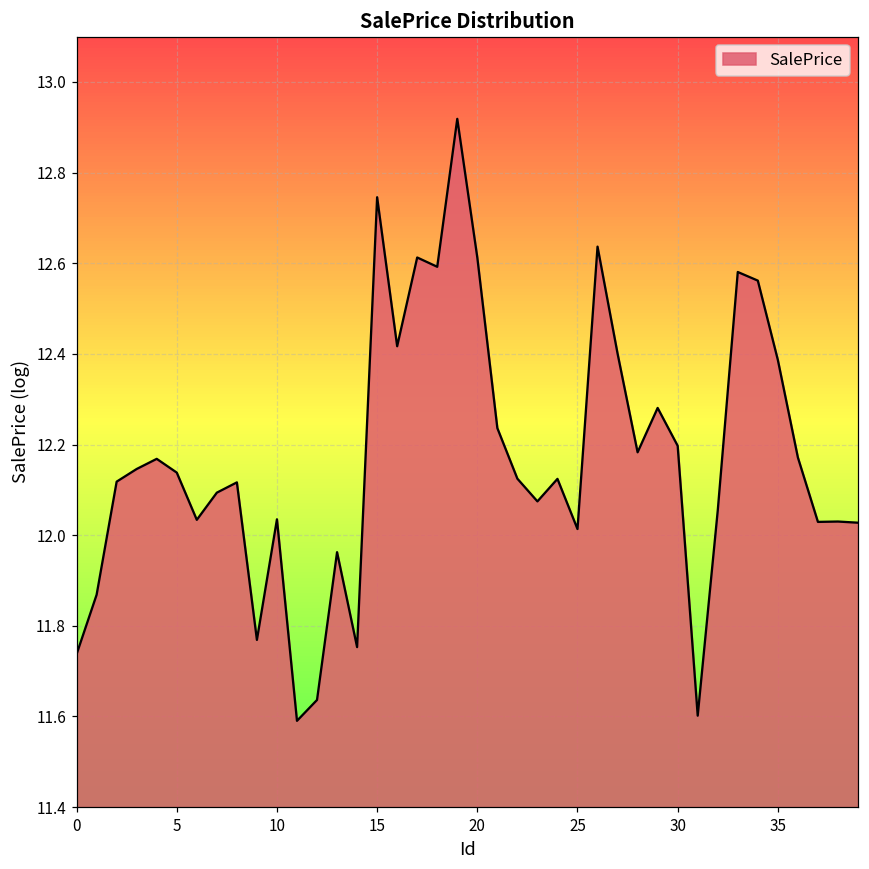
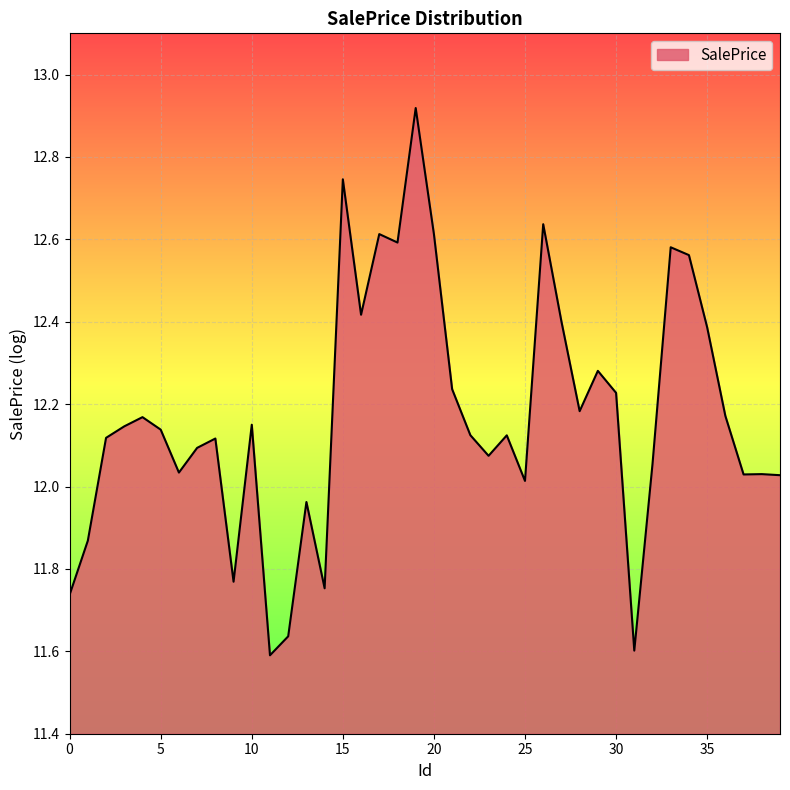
  {
    "0": 11.74,
    "5": 12.14,
-   "10": 12.04,
+   "10": 12.15,
    "15": 12.75,
    "20": 12.61,
    "25": 12.01,
-   "30": 12.20,
+   "30": 12.23,
    "35": 12.39
  }
